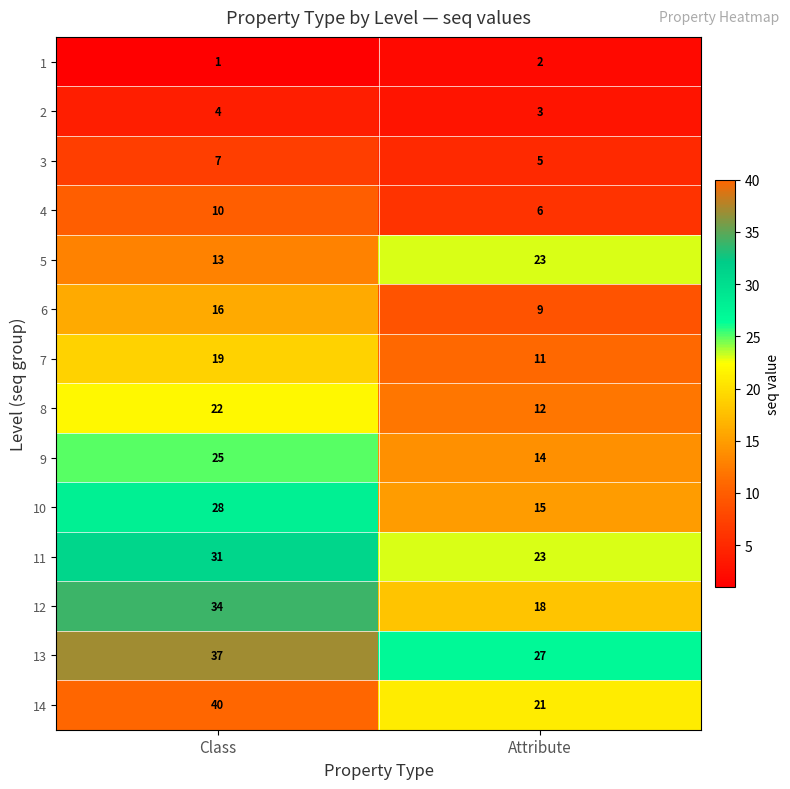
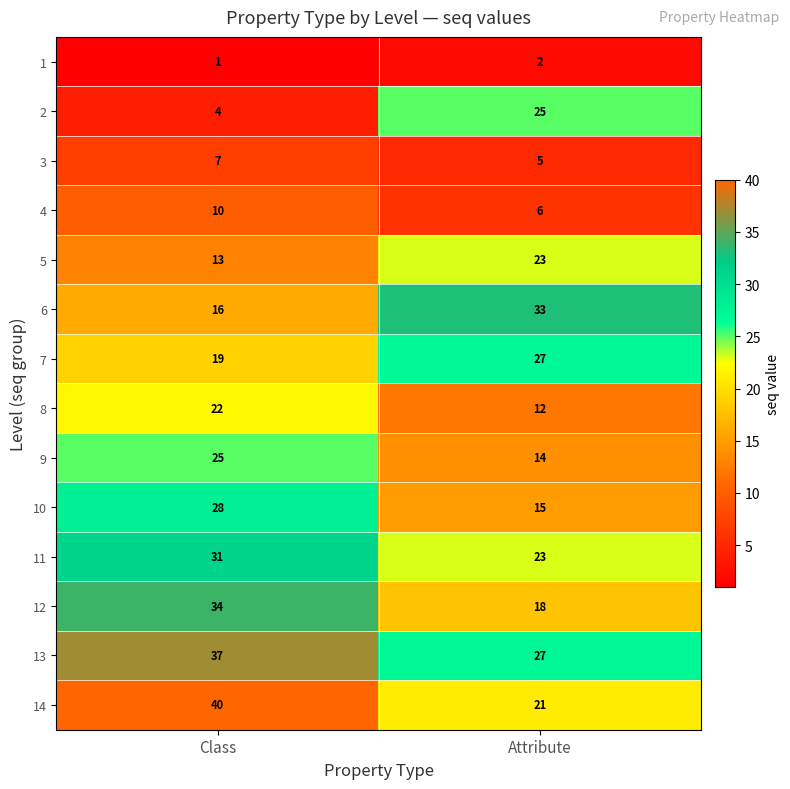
  {
    "1": {
      "Class": 1,
      "Attribute": 2
    },
    "2": {
      "Class": 4,
-     "Attribute": 3
+     "Attribute": 25
    },
    "3": {
      "Class": 7,
      "Attribute": 5
    },
    "4": {
      "Class": 10,
      "Attribute": 6
    },
    "5": {
      "Class": 13,
      "Attribute": 23
    },
    "6": {
      "Class": 16,
-     "Attribute": 9
+     "Attribute": 33
    },
    "7": {
      "Class": 19,
-     "Attribute": 11
+     "Attribute": 27
    },
    "8": {
      "Class": 22,
      "Attribute": 12
    },
    "9": {
      "Class": 25,
      "Attribute": 14
    },
    "10": {
      "Class": 28,
      "Attribute": 15
    },
    "11": {
      "Class": 31,
      "Attribute": 23
    },
    "12": {
      "Class": 34,
      "Attribute": 18
    },
    "13": {
      "Class": 37,
      "Attribute": 27
    },
    "14": {
      "Class": 40,
      "Attribute": 21
    }
  }
